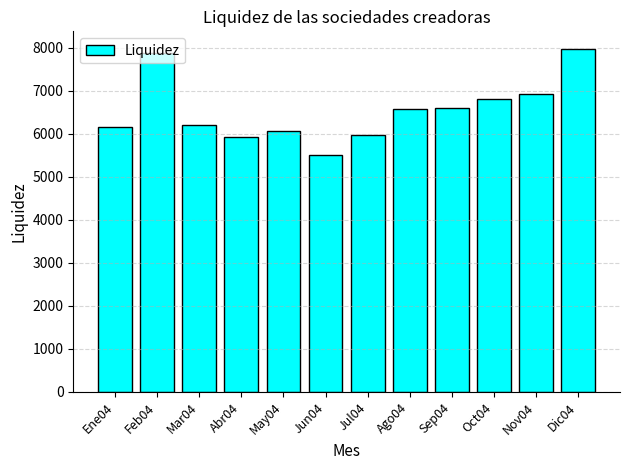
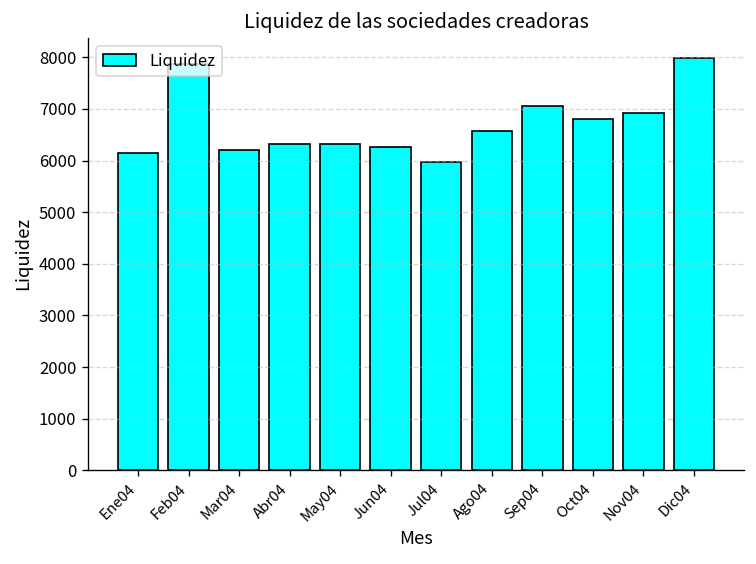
  {
    "Ene04": 6200,
    "Mar04": 6200,
-   "Abr04": 5900,
-   "May04": 6100,
-   "Jun04": 5500,
+   "Abr04": 6300,
+   "May04": 6300,
+   "Jun04": 6300,
    "Jul04": 6000,
    "Ago04": 6600,
-   "Sep04": 6600,
+   "Sep04": 7100,
    "Oct04": 6800,
    "Nov04": 6900,
    "Dic04": 8000
  }
